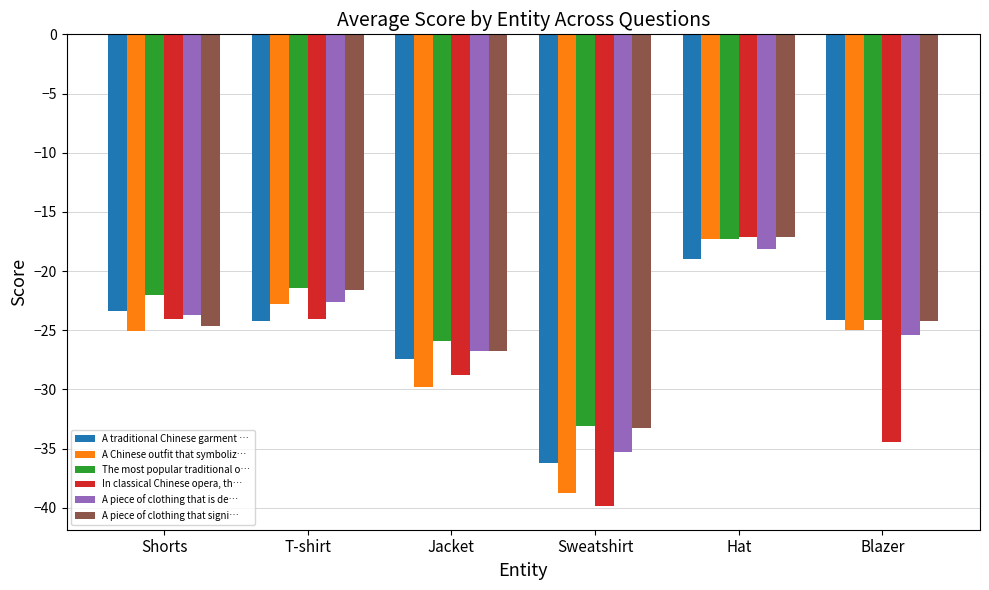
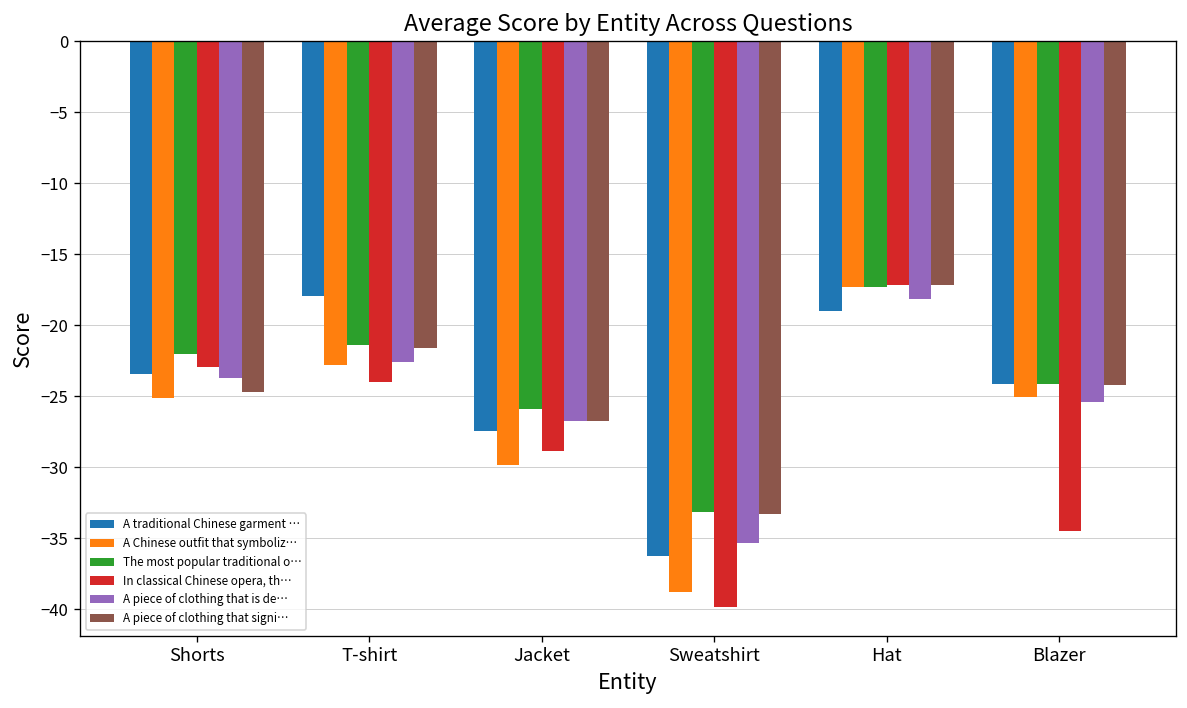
  {
    "A traditional Chinese garment …": {
      "Shorts": -23.4,
-     "T-shirt": -24.2,
+     "T-shirt": -17.9,
      "Jacket": -27.5,
      "Sweatshirt": -36.2,
      "Hat": -19.0,
      "Blazer": -24.2
    },
    "A Chinese outfit that symboliz…": {
      "Shorts": -25.1,
      "T-shirt": -22.8,
      "Jacket": -29.8,
      "Sweatshirt": -38.8,
      "Hat": -17.3,
      "Blazer": -25.0
    },
    "The most popular traditional o…": {
      "Shorts": -22.1,
      "T-shirt": -21.4,
      "Jacket": -25.9,
      "Sweatshirt": -33.1,
      "Hat": -17.3,
      "Blazer": -24.1
    },
    "In classical Chinese opera, th…": {
-     "Shorts": -24.1,
+     "Shorts": -22.9,
      "T-shirt": -24.0,
      "Jacket": -28.8,
      "Sweatshirt": -39.9,
      "Hat": -17.1,
      "Blazer": -34.5
    },
    "A piece of clothing that is de…": {
      "Shorts": -23.7,
      "T-shirt": -22.6,
      "Jacket": -26.7,
      "Sweatshirt": -35.3,
      "Hat": -18.1,
      "Blazer": -25.4
    },
    "A piece of clothing that signi…": {
      "Shorts": -24.7,
      "T-shirt": -21.6,
      "Jacket": -26.8,
      "Sweatshirt": -33.3,
      "Hat": -17.1,
      "Blazer": -24.2
    }
  }
